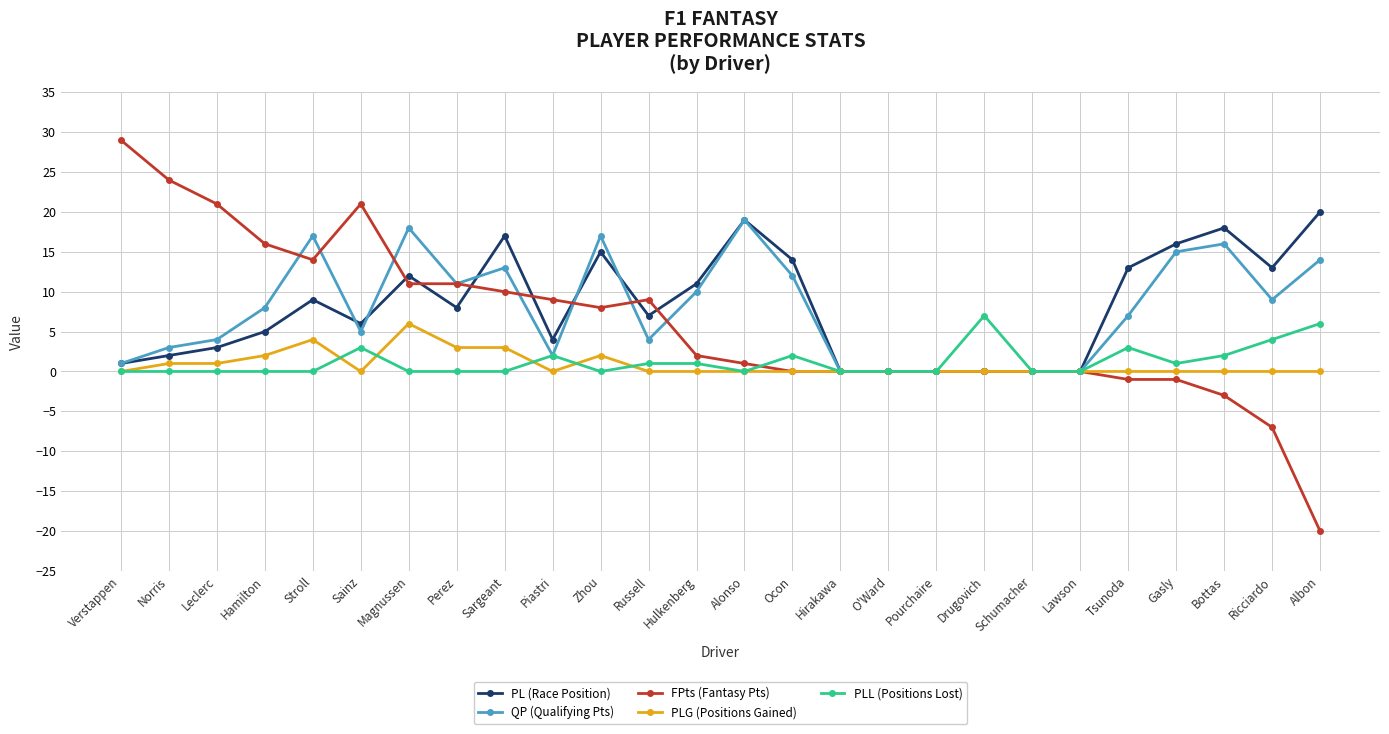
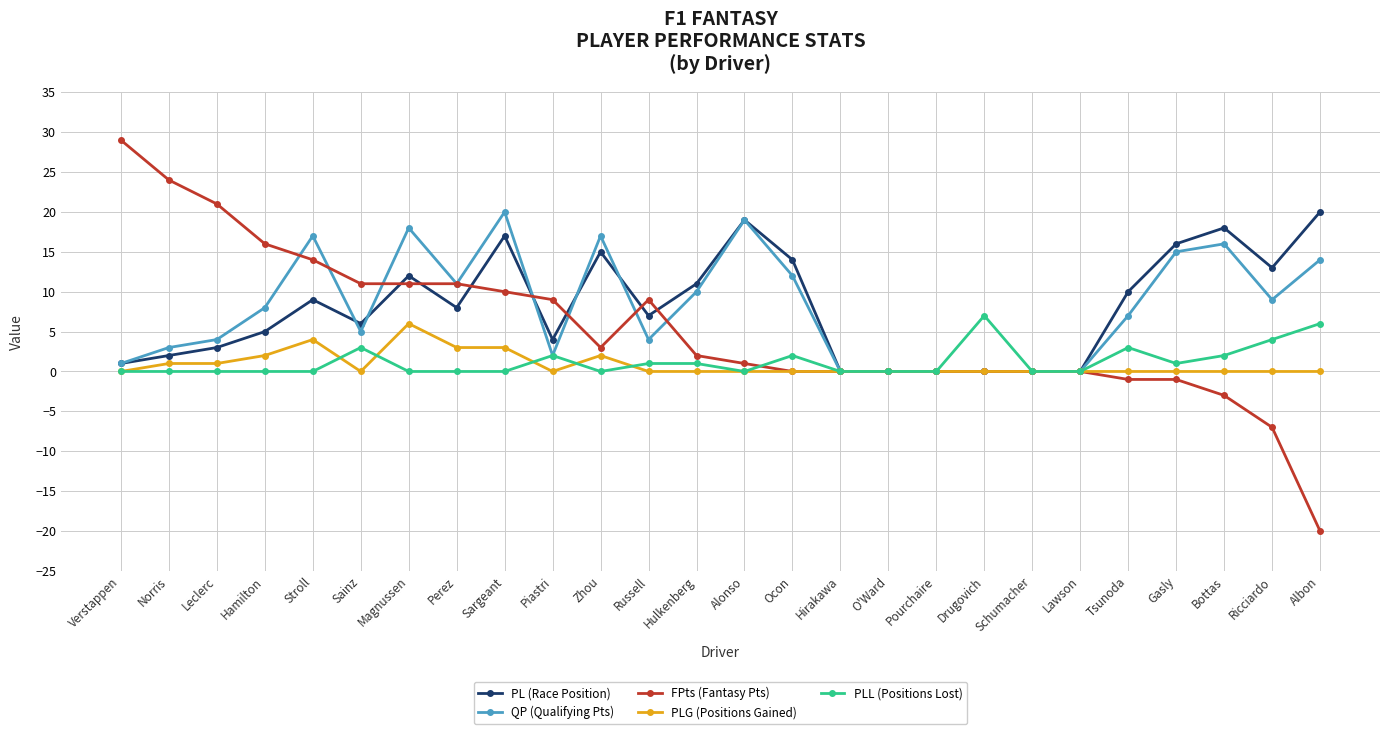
  {
    "PL (Race Position)": {
      "Norris": 2,
      "Leclerc": 3,
      "Hamilton": 5,
      "Stroll": 9,
      "Sainz": 6,
      "Magnussen": 12,
      "Perez": 8,
      "Sargeant": 17,
      "Piastri": 4,
      "Zhou": 15,
      "Russell": 7,
      "Hulkenberg": 11,
      "Ocon": 14,
-     "Tsunoda": 13,
+     "Tsunoda": 10,
      "Gasly": 16,
      "Bottas": 18,
      "Ricciardo": 13,
      "Albon": 20
    },
    "QP (Qualifying Pts)": {
      "Norris": 3,
      "Leclerc": 4,
      "Hamilton": 8,
      "Stroll": 17,
      "Sainz": 5,
      "Magnussen": 18,
-     "Sargeant": 13,
+     "Sargeant": 20,
      "Zhou": 17,
      "Russell": 4,
      "Hulkenberg": 10,
      "Ocon": 12,
      "Tsunoda": 7,
      "Gasly": 15,
      "Bottas": 16,
      "Ricciardo": 9,
      "Albon": 14
    },
    "FPts (Fantasy Pts)": {
      "Verstappen": 29,
      "Norris": 24,
      "Leclerc": 21,
      "Hamilton": 16,
      "Stroll": 14,
-     "Sainz": 21,
+     "Sainz": 11,
      "Magnussen": 11,
      "Sargeant": 10,
      "Piastri": 9,
-     "Zhou": 8,
+     "Zhou": 3,
      "Russell": 9,
      "Hulkenberg": 2,
      "Alonso": 1,
      "Tsunoda": -1,
      "Gasly": -1,
      "Bottas": -3,
      "Ricciardo": -7,
      "Albon": -20
    },
    "PLG (Positions Gained)": {
      "Norris": 1,
      "Leclerc": 1,
      "Hamilton": 2,
      "Stroll": 4,
      "Sainz": 0,
      "Magnussen": 6,
      "Perez": 3,
      "Sargeant": 3,
      "Piastri": 0,
      "Zhou": 2,
      "Russell": 0,
      "Hulkenberg": 0,
      "Tsunoda": 0,
      "Gasly": 0,
      "Bottas": 0,
      "Ricciardo": 0,
      "Albon": 0
    },
    "PLL (Positions Lost)": {
      "Norris": 0,
      "Leclerc": 0,
      "Hamilton": 0,
      "Stroll": 0,
      "Sainz": 3,
      "Magnussen": 0,
      "Perez": 0,
      "Sargeant": 0,
      "Zhou": 0,
      "Russell": 1,
      "Hulkenberg": 1,
      "Ocon": 2,
      "Drugovich": 7,
      "Tsunoda": 3,
      "Gasly": 1,
      "Bottas": 2,
      "Ricciardo": 4,
      "Albon": 6
    }
  }
